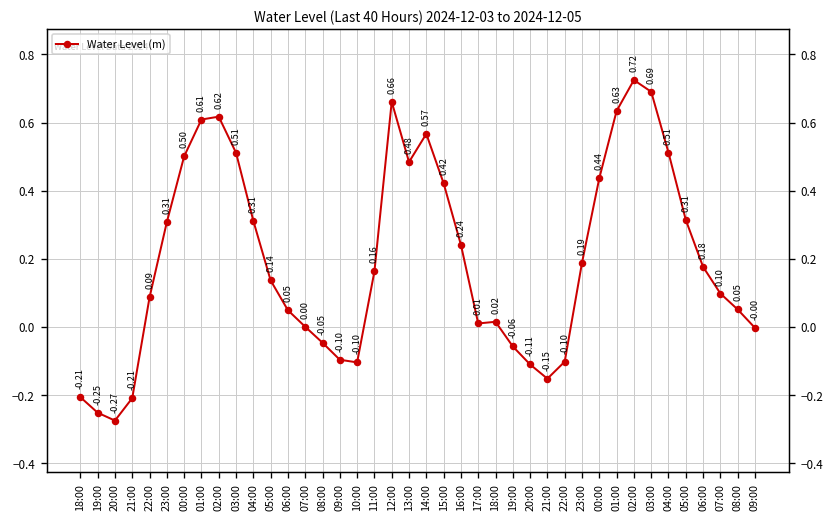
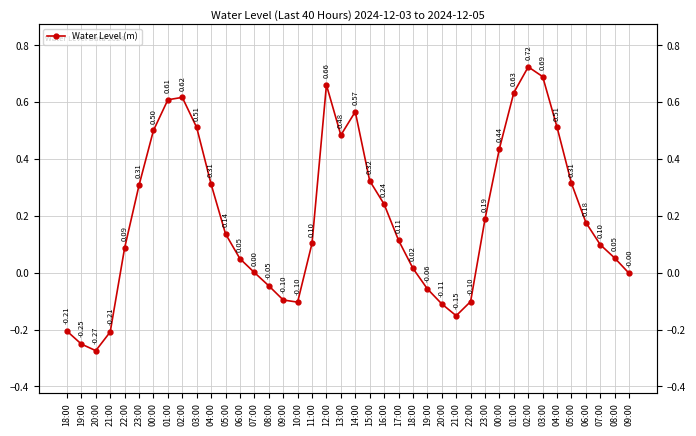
  {
    "10:00": -0.10,
-   "11:00": 0.16,
+   "11:00": 0.10,
    "12:00": 0.66,
    "13:00": 0.48,
    "14:00": 0.57,
-   "15:00": 0.42,
+   "15:00": 0.32,
    "16:00": 0.24,
-   "17:00": 0.01
+   "17:00": 0.11
  }
